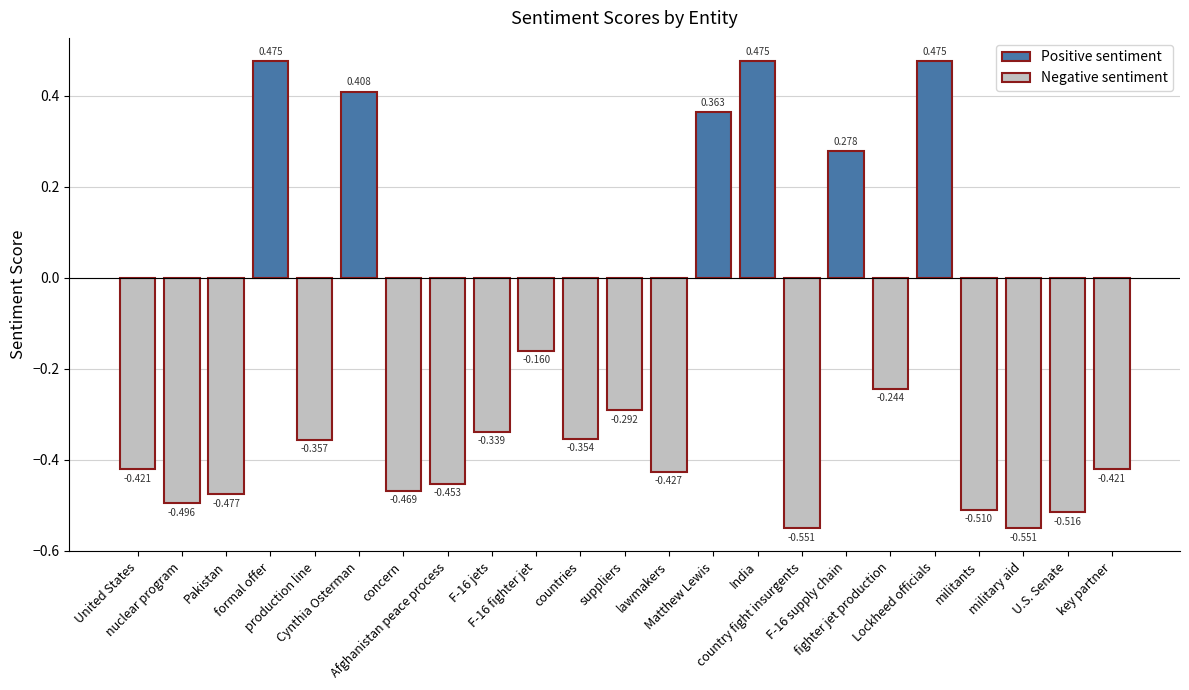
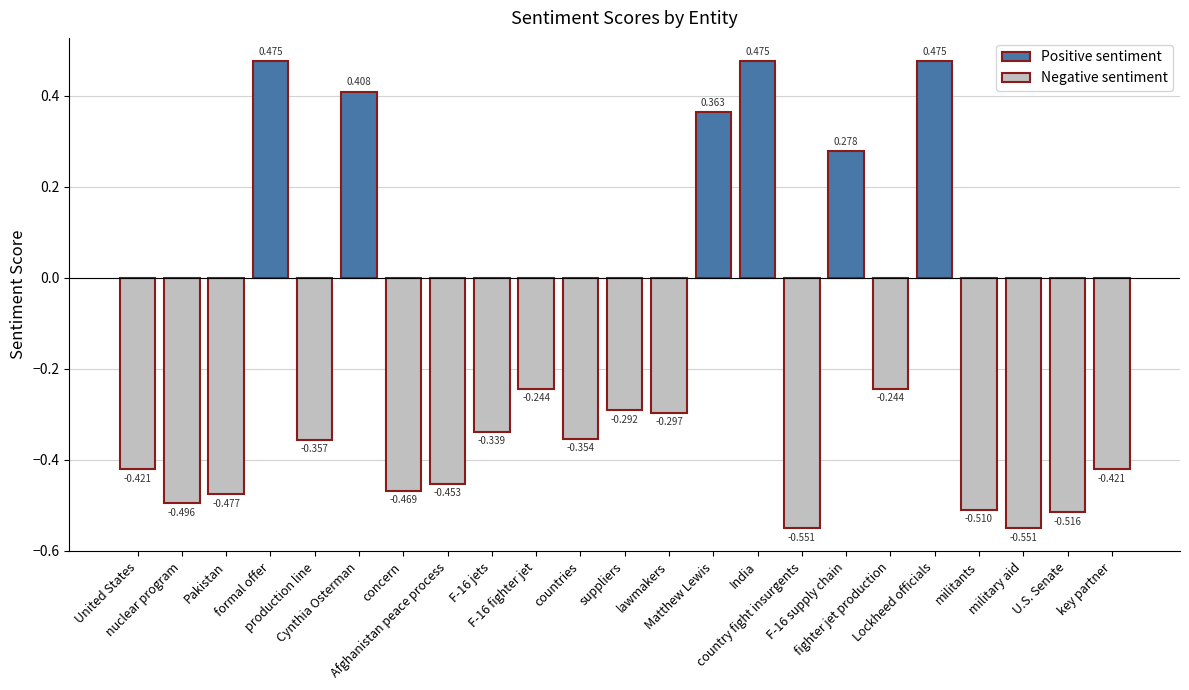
  {
    "Positive sentiment": {
      "formal offer": 0.475,
      "Cynthia Osterman": 0.408,
      "Matthew Lewis": 0.363,
      "India": 0.475,
      "F-16 supply chain": 0.278,
      "Lockheed officials": 0.475
    },
    "Negative sentiment": {
      "United States": -0.421,
      "nuclear program": -0.496,
      "Pakistan": -0.477,
      "production line": -0.357,
      "concern": -0.469,
      "Afghanistan peace process": -0.453,
      "F-16 jets": -0.339,
-     "F-16 fighter jet": -0.160,
+     "F-16 fighter jet": -0.244,
      "countries": -0.354,
      "suppliers": -0.292,
-     "lawmakers": -0.427,
+     "lawmakers": -0.297,
      "country fight insurgents": -0.551,
      "fighter jet production": -0.244,
      "militants": -0.510,
      "military aid": -0.551,
      "U.S. Senate": -0.516,
      "key partner": -0.421
    }
  }
